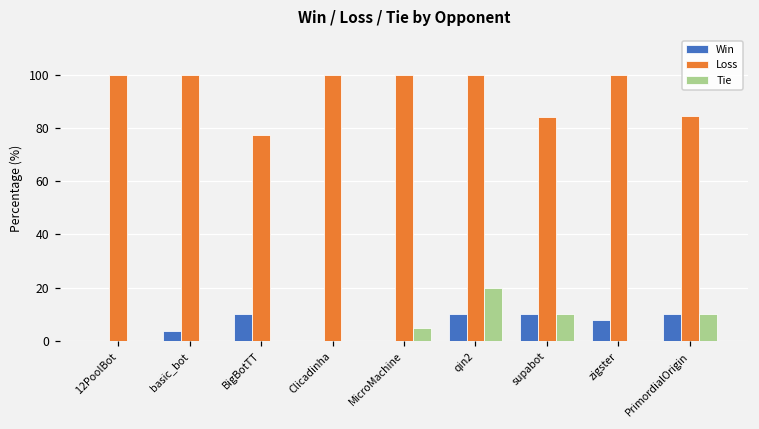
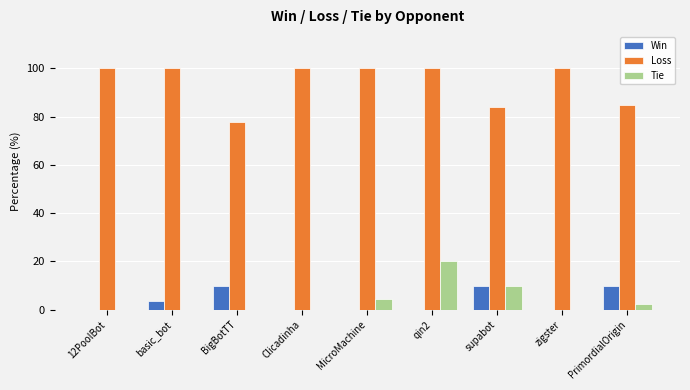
  {
    "Win": {
      "12PoolBot": 0,
      "basic_bot": 4,
      "BigBotTT": 10,
      "Clicadinha": 0,
      "MicroMachine": 0,
-     "qin2": 10,
+     "qin2": 0,
      "supabot": 10,
-     "zigster": 8,
+     "zigster": 0,
      "PrimordialOrigin": 10
    },
    "Loss": {
      "12PoolBot": 100,
      "basic_bot": 100,
      "BigBotTT": 78,
      "Clicadinha": 100,
      "MicroMachine": 100,
      "qin2": 100,
      "supabot": 84,
      "zigster": 100,
      "PrimordialOrigin": 85
    },
    "Tie": {
      "12PoolBot": 0,
      "basic_bot": 0,
      "BigBotTT": 0,
      "Clicadinha": 0,
      "MicroMachine": 5,
      "qin2": 20,
      "supabot": 10,
      "zigster": 0,
-     "PrimordialOrigin": 10
+     "PrimordialOrigin": 3
    }
  }
